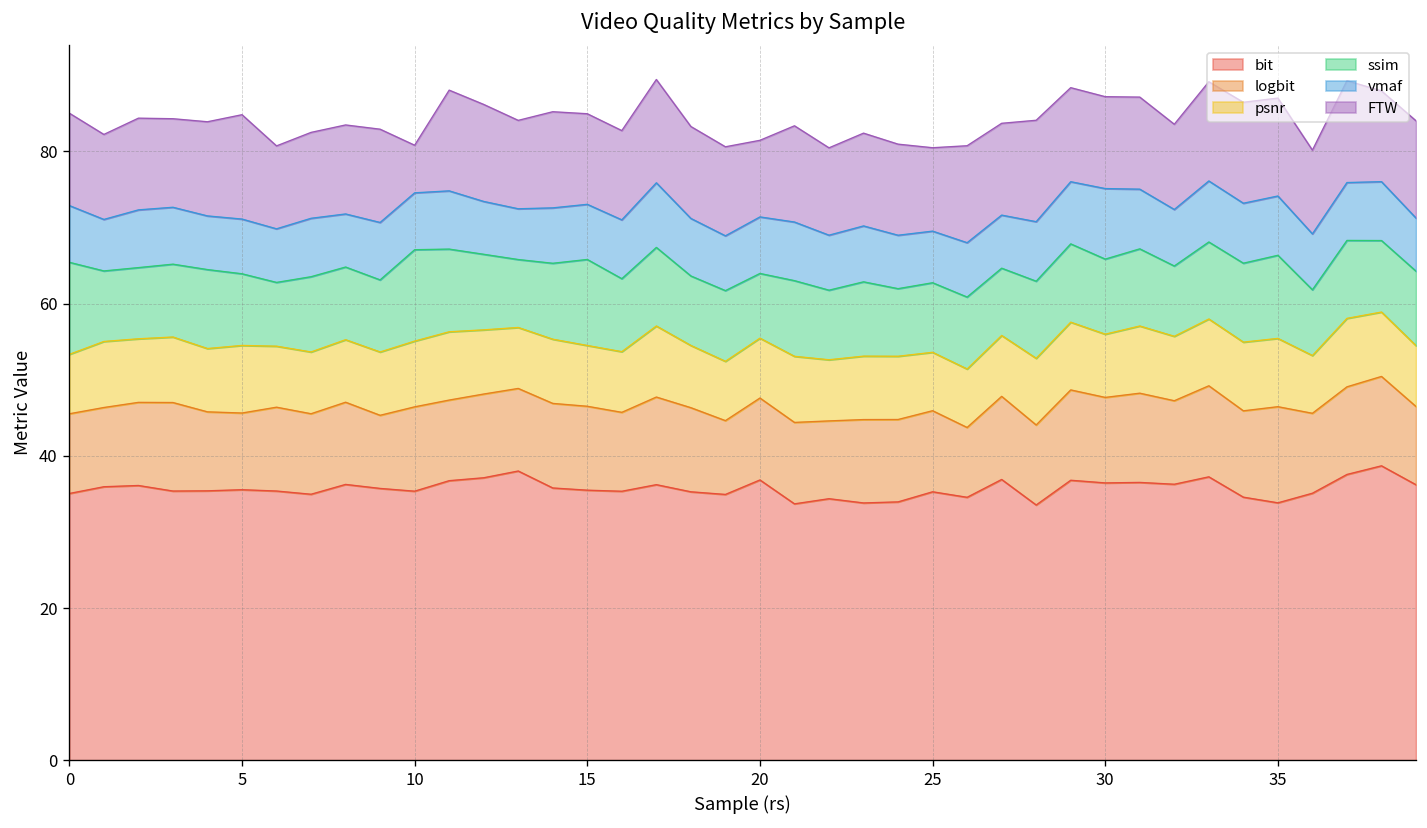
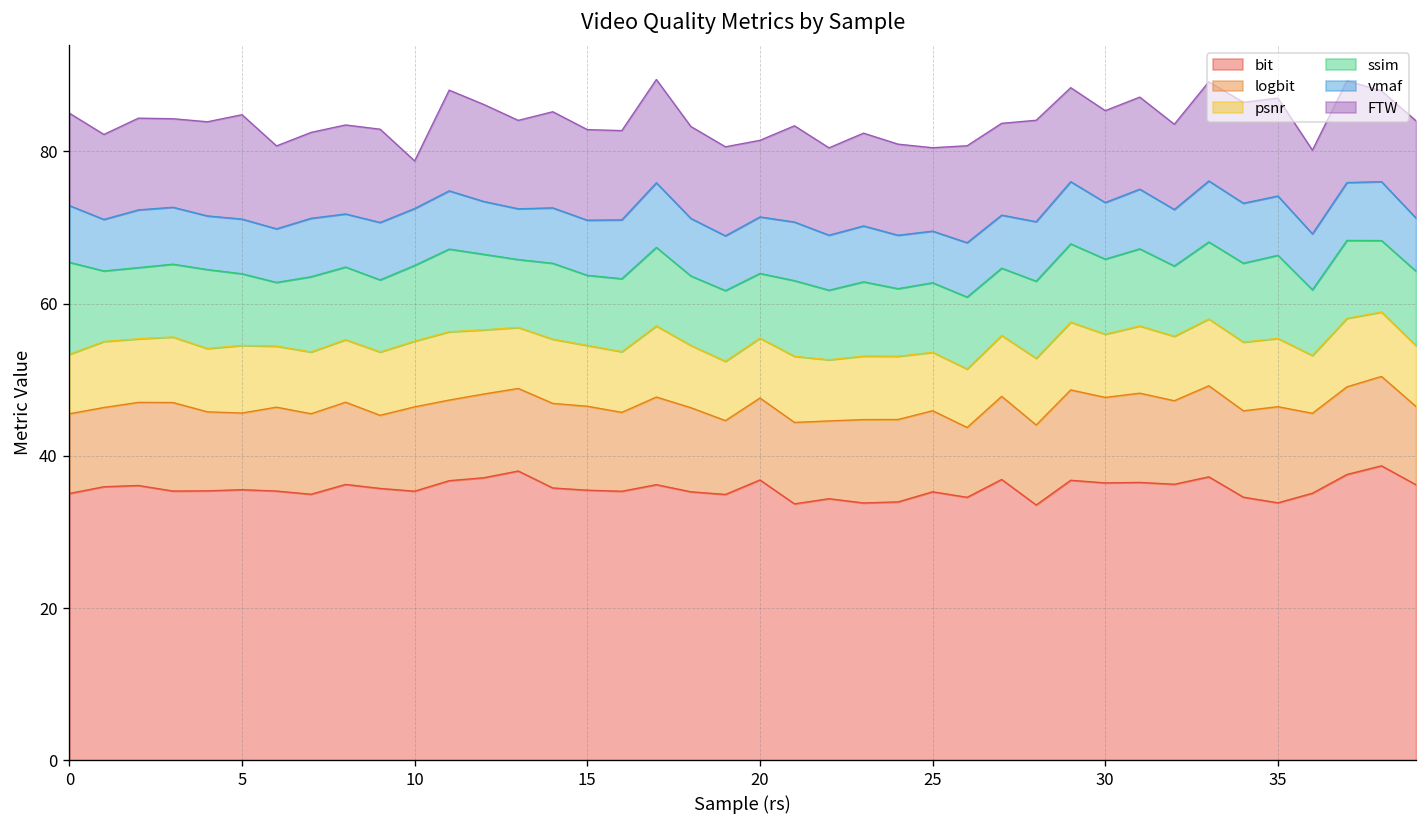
  {
    "ssim": {
      "0": 12,
      "5": 9,
-     "10": 12,
-     "15": 11,
+     "10": 10,
+     "15": 9,
      "20": 9,
      "25": 9,
      "30": 10,
      "35": 11
    },
    "vmaf": {
      "0": 7,
      "5": 7,
      "10": 7,
      "15": 7,
      "20": 7,
      "25": 7,
-     "30": 9,
+     "30": 7,
      "35": 8
    },
    "FTW": {
      "0": 12,
      "5": 14,
      "10": 6,
      "15": 12,
      "20": 10,
      "25": 11,
      "30": 12
    }
  }
